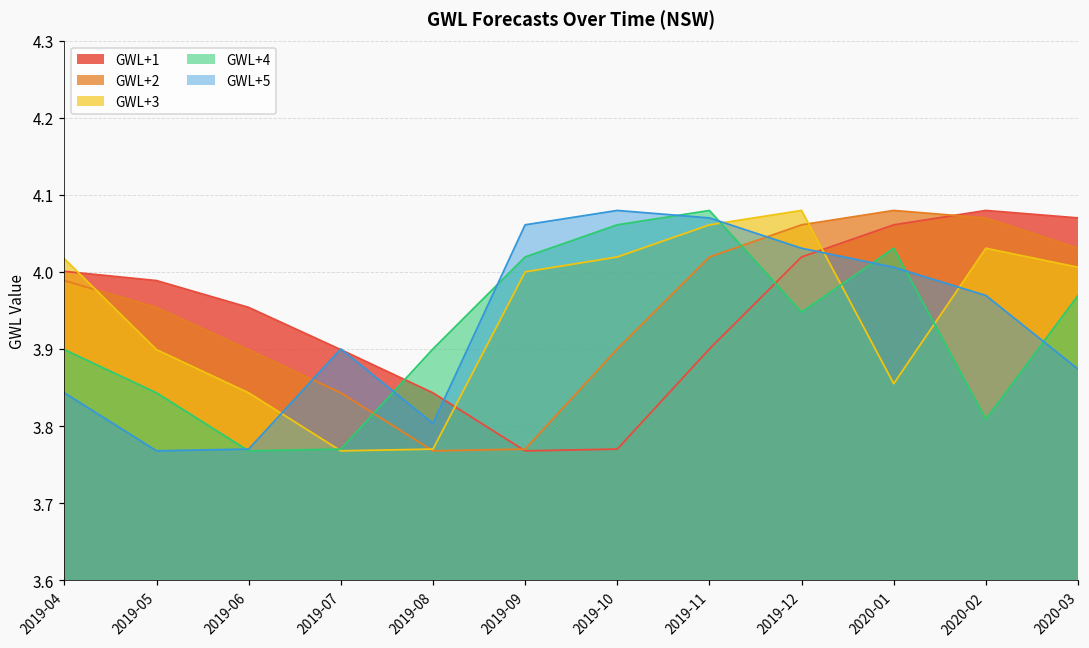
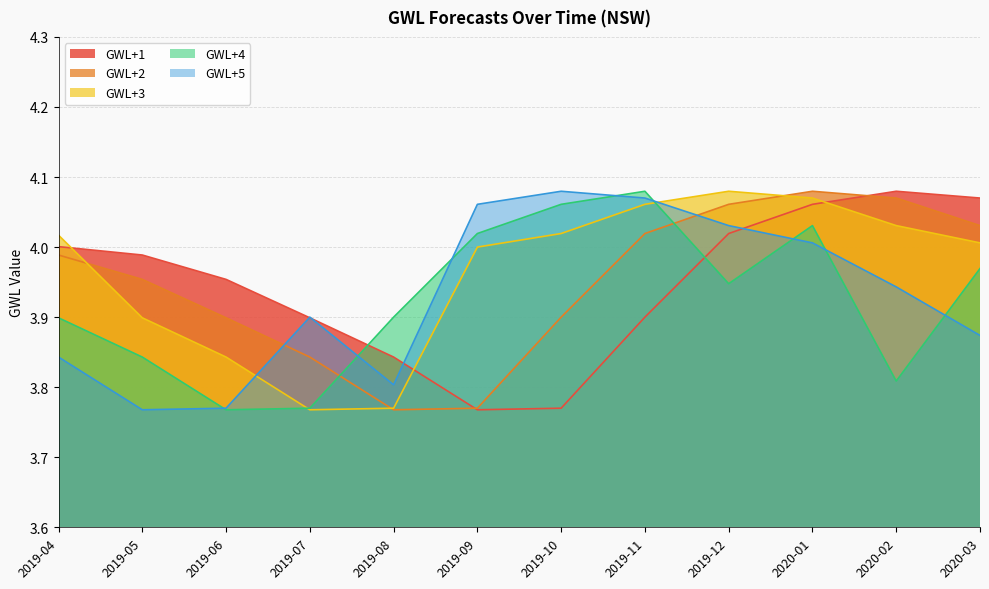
  {
    "GWL+3": {
      "2019-04": 4.02,
      "2019-05": 3.90,
      "2019-06": 3.84,
      "2019-09": 4.00,
      "2019-10": 4.02,
      "2019-11": 4.06,
      "2019-12": 4.08,
-     "2020-01": 3.85,
+     "2020-01": 4.07,
      "2020-02": 4.03,
      "2020-03": 4.01
    },
    "GWL+4": {
      "2019-04": 3.90,
      "2019-05": 3.84,
      "2019-08": 3.90,
      "2019-09": 4.02,
      "2019-10": 4.06,
      "2019-11": 4.08,
      "2019-12": 3.95,
      "2020-01": 4.03,
      "2020-02": 3.81,
      "2020-03": 3.97
    },
    "GWL+5": {
      "2019-04": 3.84,
      "2019-05": 3.77,
      "2019-08": 3.80,
      "2019-09": 4.06,
      "2019-10": 4.08,
      "2019-11": 4.07,
      "2019-12": 4.03,
      "2020-01": 4.01,
-     "2020-02": 3.97,
+     "2020-02": 3.94,
      "2020-03": 3.87
    }
  }
